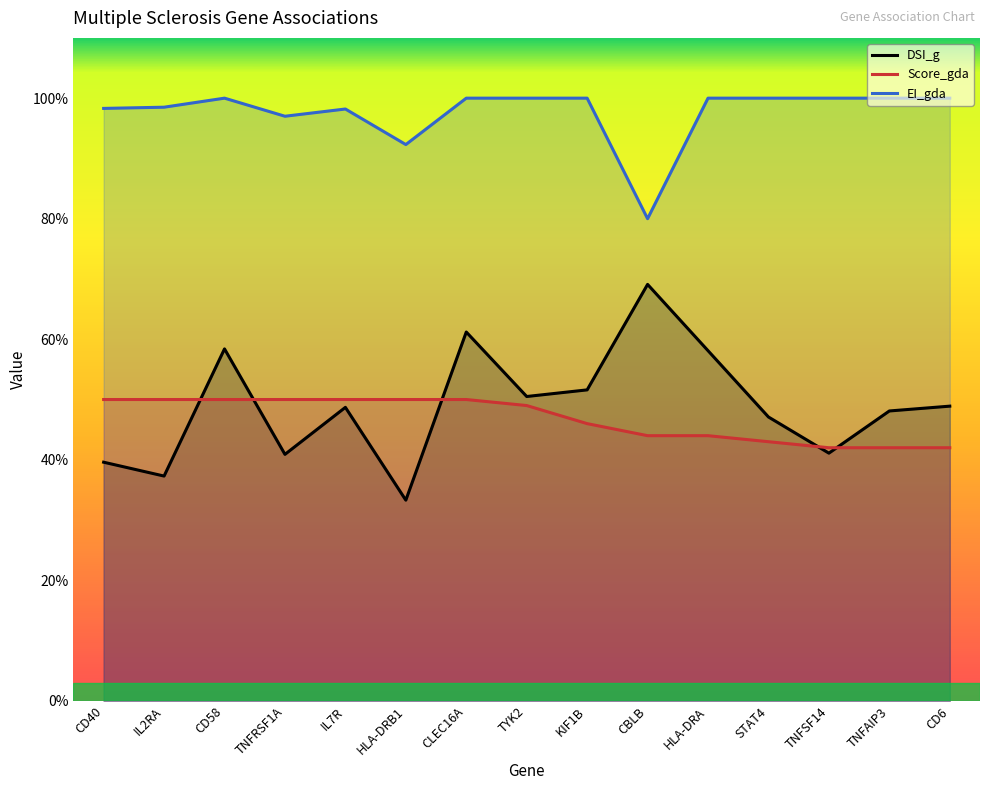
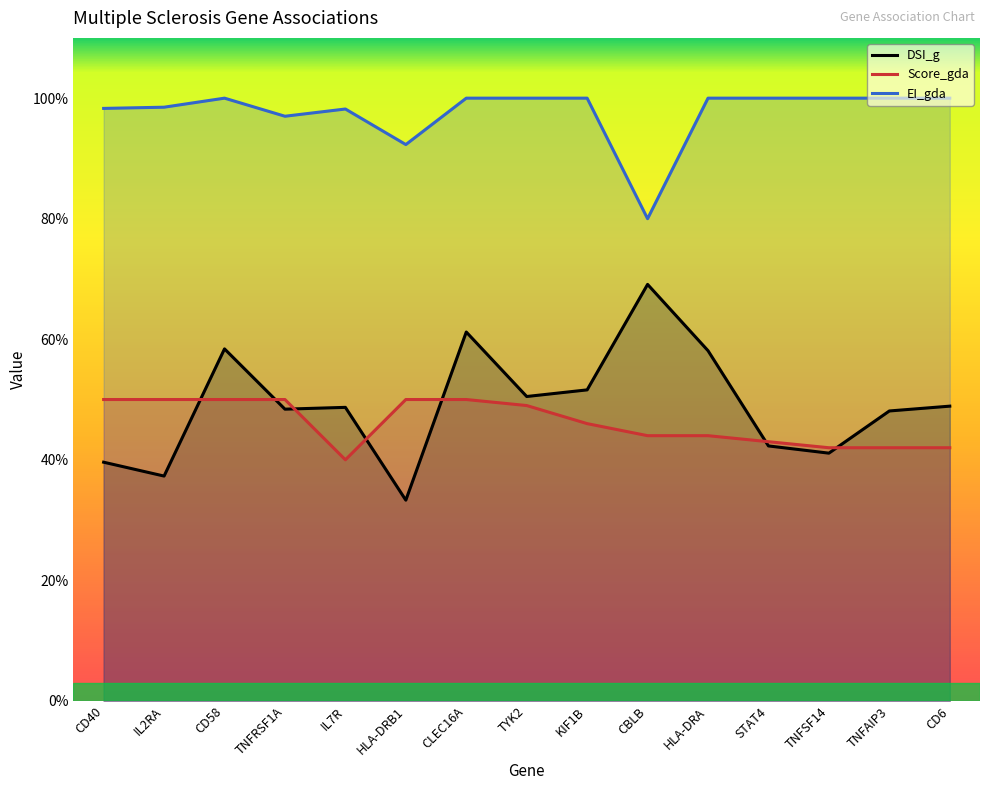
  {
    "DSI_g": {
      "CD40": "40%",
      "IL2RA": "37%",
      "CD58": "58%",
-     "TNFRSF1A": "41%",
+     "TNFRSF1A": "48%",
      "IL7R": "49%",
      "HLA-DRB1": "33%",
      "CLEC16A": "61%",
      "TYK2": "51%",
      "KIF1B": "52%",
      "CBLB": "69%",
      "HLA-DRA": "58%",
-     "STAT4": "47%",
+     "STAT4": "42%",
      "TNFSF14": "41%",
      "TNFAIP3": "48%",
      "CD6": "49%"
    },
    "Score_gda": {
      "CD40": "50%",
      "IL2RA": "50%",
      "CD58": "50%",
      "TNFRSF1A": "50%",
-     "IL7R": "50%",
+     "IL7R": "40%",
      "HLA-DRB1": "50%",
      "CLEC16A": "50%",
      "TYK2": "49%",
      "KIF1B": "46%",
      "CBLB": "44%",
      "HLA-DRA": "44%",
      "STAT4": "43%",
      "TNFSF14": "42%",
      "TNFAIP3": "42%",
      "CD6": "42%"
    },
    "EI_gda": {
      "CD40": "98%",
      "IL2RA": "99%",
      "CD58": "100%",
      "TNFRSF1A": "97%",
      "IL7R": "98%",
      "HLA-DRB1": "92%",
      "CLEC16A": "100%",
      "TYK2": "100%",
      "KIF1B": "100%",
      "CBLB": "80%",
      "HLA-DRA": "100%",
      "STAT4": "100%",
      "TNFSF14": "100%"
    }
  }
